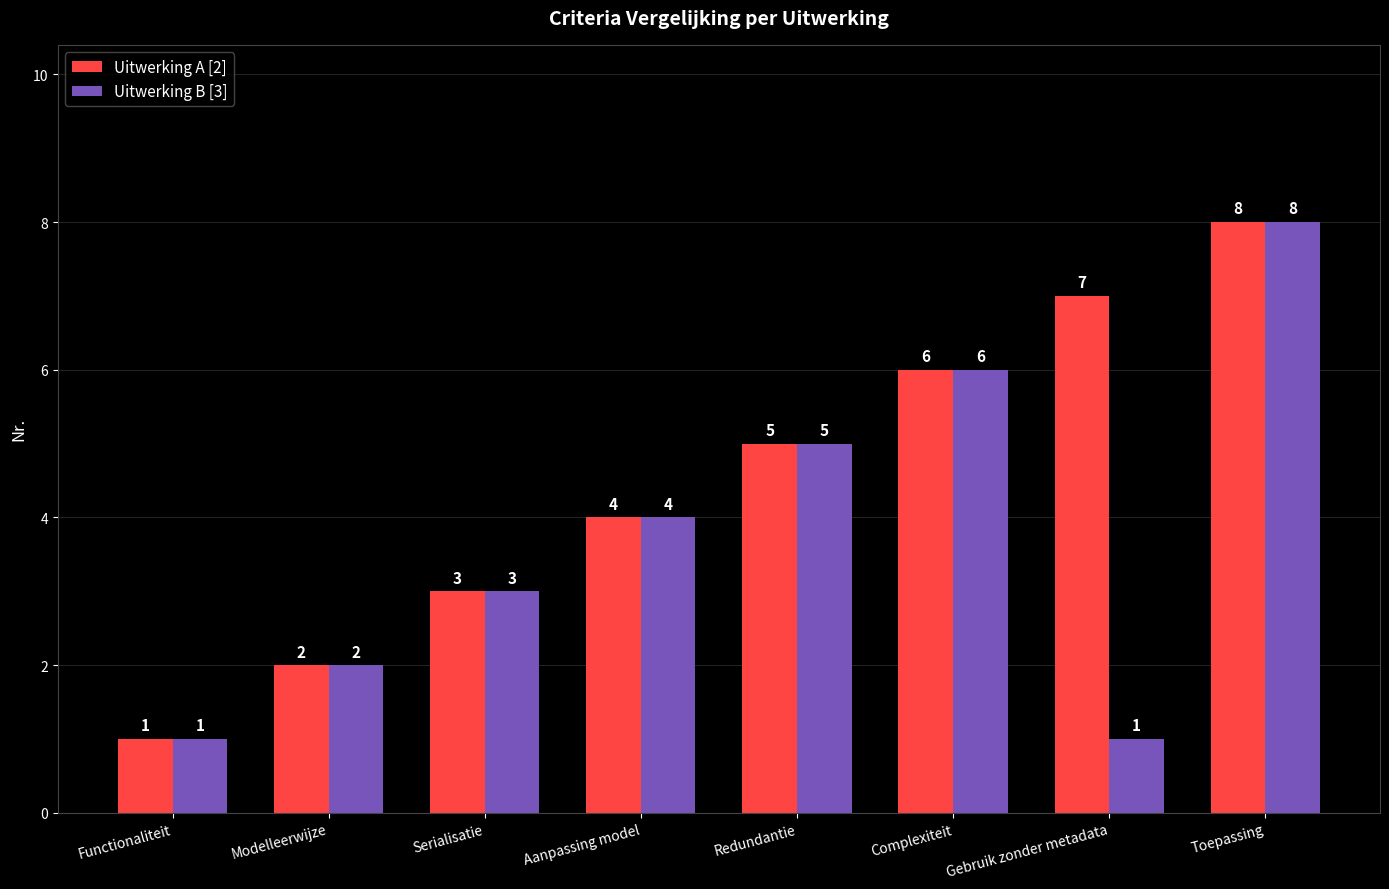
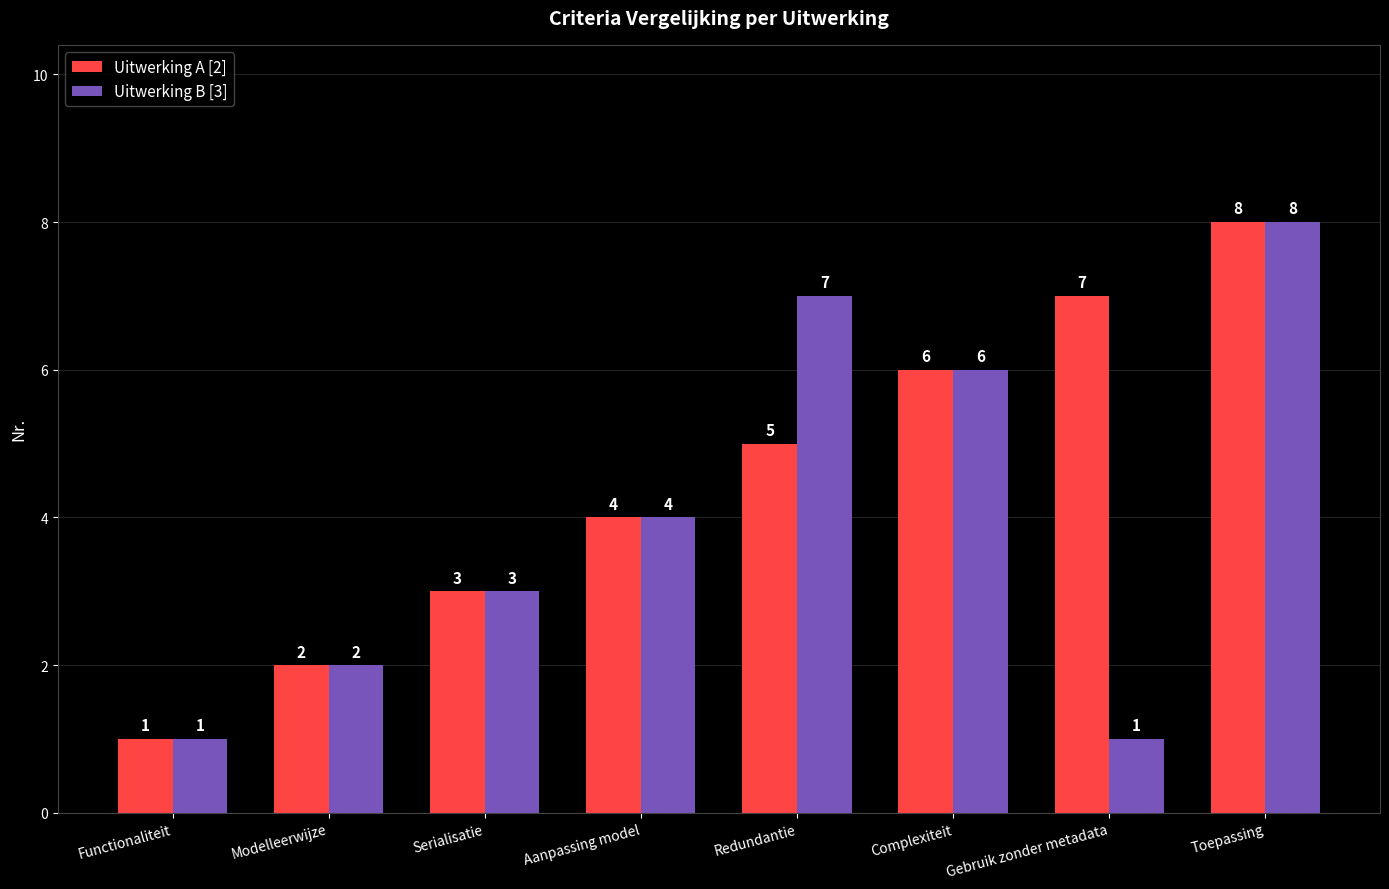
  {
    "Uitwerking A [2]": {
      "Functionaliteit": 1,
      "Modelleerwijze": 2,
      "Serialisatie": 3,
      "Aanpassing model": 4,
      "Redundantie": 5,
      "Complexiteit": 6,
      "Gebruik zonder metadata": 7,
      "Toepassing": 8
    },
    "Uitwerking B [3]": {
      "Functionaliteit": 1,
      "Modelleerwijze": 2,
      "Serialisatie": 3,
      "Aanpassing model": 4,
-     "Redundantie": 5,
+     "Redundantie": 7,
      "Complexiteit": 6,
      "Gebruik zonder metadata": 1,
      "Toepassing": 8
    }
  }
